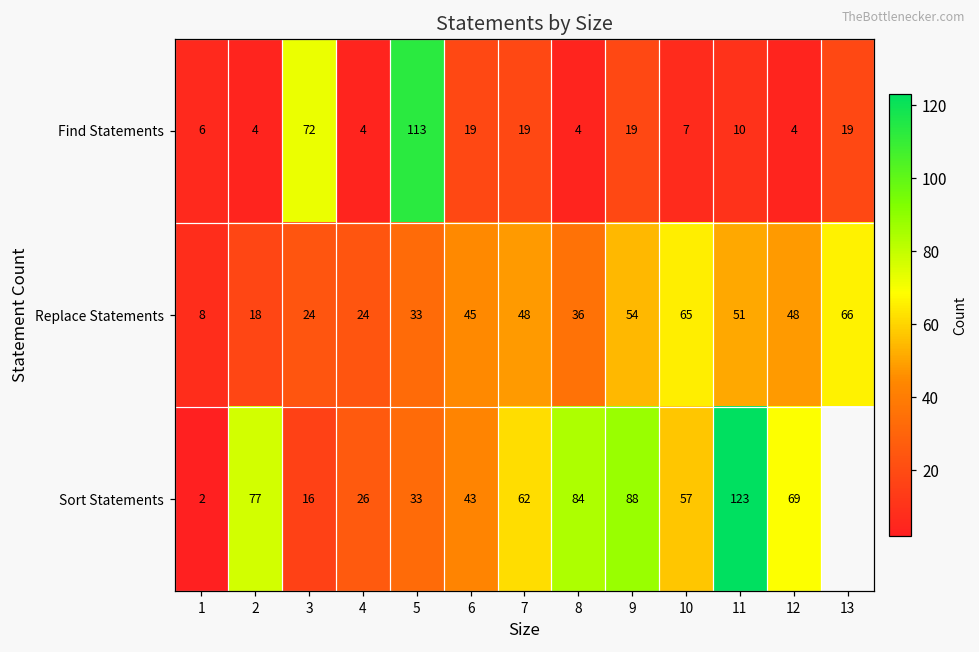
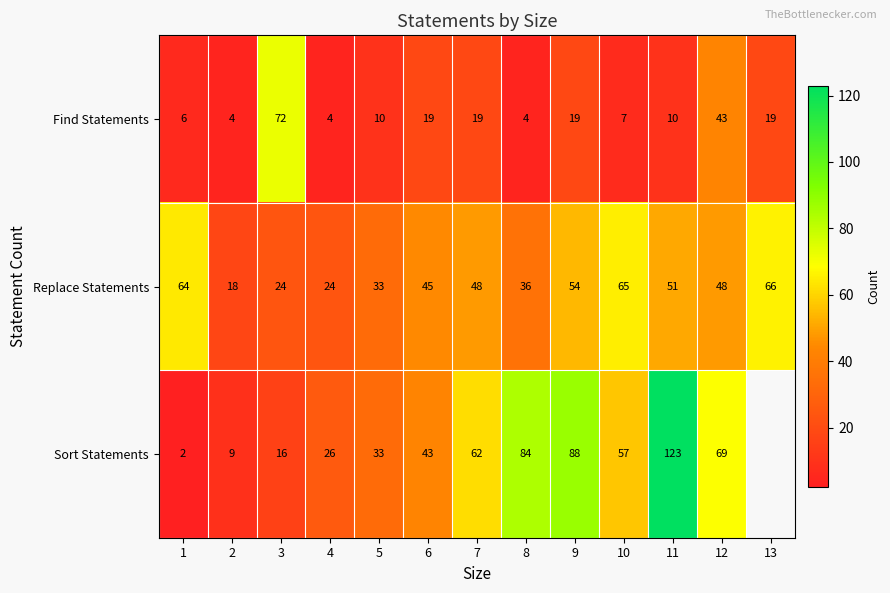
  {
    "Find Statements": {
      "1": 6,
      "2": 4,
      "3": 72,
      "4": 4,
-     "5": 113,
+     "5": 10,
      "6": 19,
      "7": 19,
      "8": 4,
      "9": 19,
      "10": 7,
      "11": 10,
-     "12": 4,
+     "12": 43,
      "13": 19
    },
    "Replace Statements": {
-     "1": 8,
+     "1": 64,
      "2": 18,
      "3": 24,
      "4": 24,
      "5": 33,
      "6": 45,
      "7": 48,
      "8": 36,
      "9": 54,
      "10": 65,
      "11": 51,
      "12": 48,
      "13": 66
    },
    "Sort Statements": {
      "1": 2,
-     "2": 77,
+     "2": 9,
      "3": 16,
      "4": 26,
      "5": 33,
      "6": 43,
      "7": 62,
      "8": 84,
      "9": 88,
      "10": 57,
      "11": 123,
      "12": 69
    }
  }
